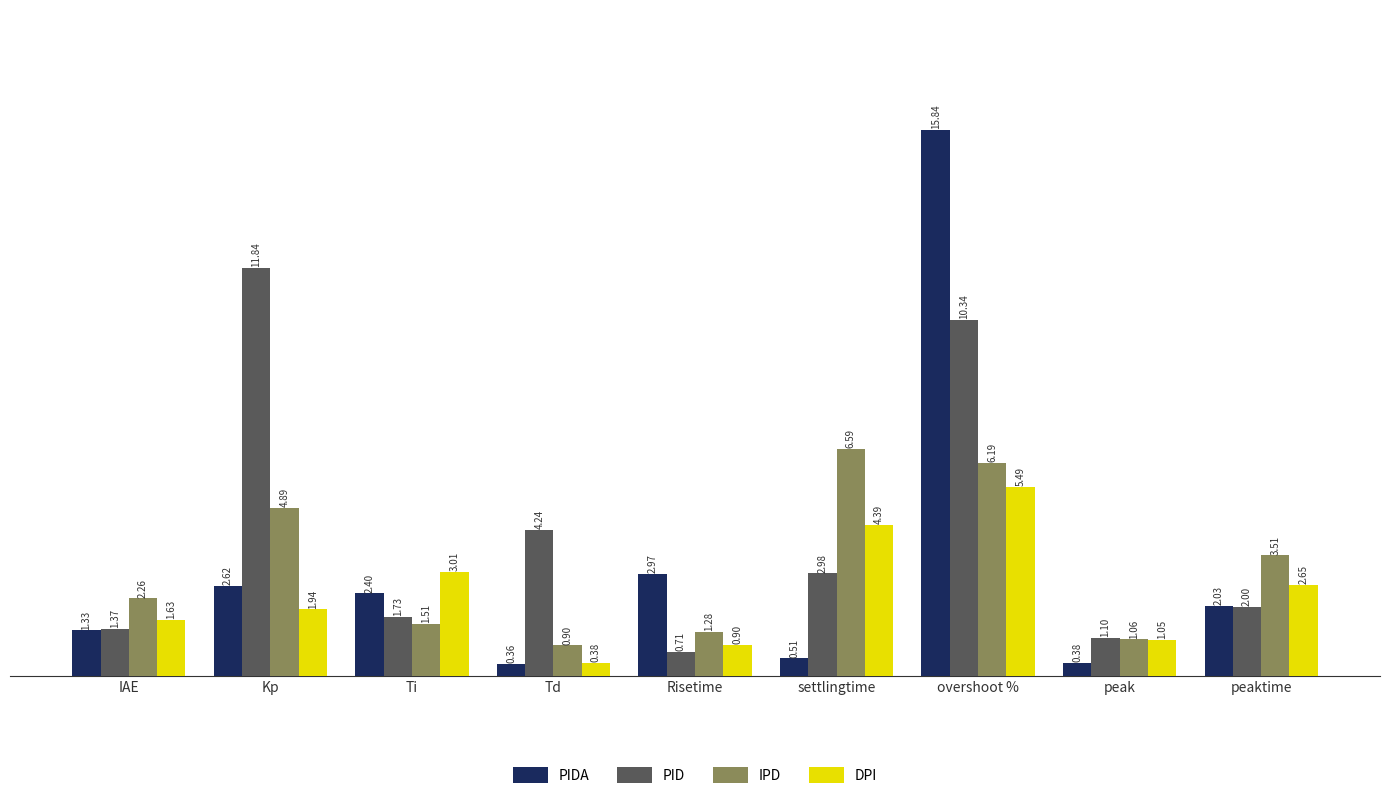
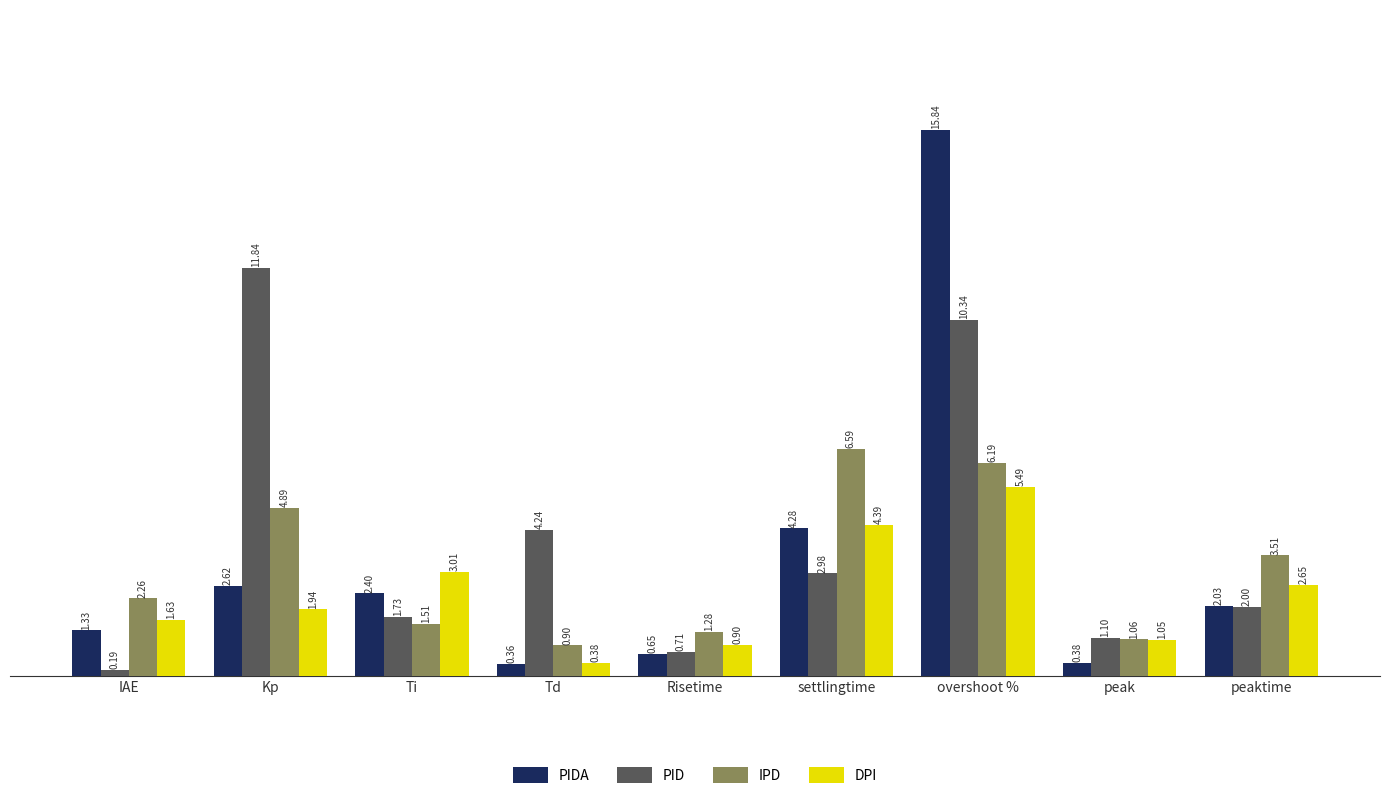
  {
    "PIDA": {
      "IAE": 1.33,
      "Kp": 2.62,
      "Ti": 2.40,
      "Td": 0.36,
-     "Risetime": 2.97,
-     "settlingtime": 0.51,
+     "Risetime": 0.65,
+     "settlingtime": 4.28,
      "overshoot %": 15.84,
      "peak": 0.38,
      "peaktime": 2.03
    },
    "PID": {
-     "IAE": 1.37,
+     "IAE": 0.19,
      "Kp": 11.84,
      "Ti": 1.73,
      "Td": 4.24,
      "Risetime": 0.71,
      "settlingtime": 2.98,
      "overshoot %": 10.34,
      "peak": 1.10,
      "peaktime": 2.00
    },
    "IPD": {
      "IAE": 2.26,
      "Kp": 4.89,
      "Ti": 1.51,
      "Td": 0.90,
      "Risetime": 1.28,
      "settlingtime": 6.59,
      "overshoot %": 6.19,
      "peak": 1.06,
      "peaktime": 3.51
    },
    "DPI": {
      "IAE": 1.63,
      "Kp": 1.94,
      "Ti": 3.01,
      "Td": 0.38,
      "Risetime": 0.90,
      "settlingtime": 4.39,
      "overshoot %": 5.49,
      "peak": 1.05,
      "peaktime": 2.65
    }
  }
